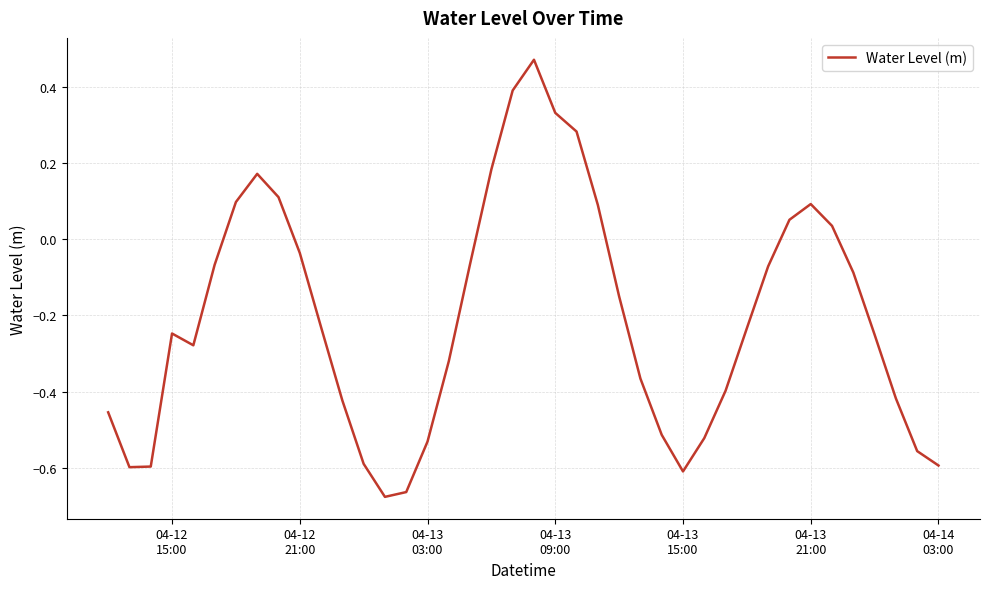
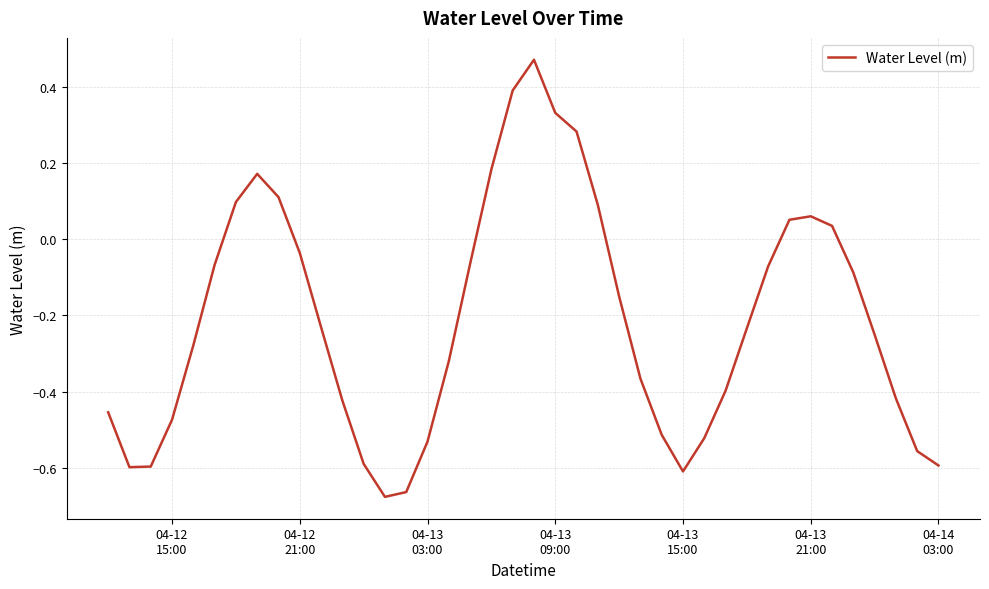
  {
-   "04-12 15:00": -0.25,
+   "04-12 15:00": -0.47,
    "04-12 21:00": -0.04,
    "04-13 03:00": -0.53,
    "04-13 09:00": 0.33,
    "04-13 15:00": -0.61,
-   "04-13 21:00": 0.09,
+   "04-13 21:00": 0.06,
    "04-14 03:00": -0.59
  }
